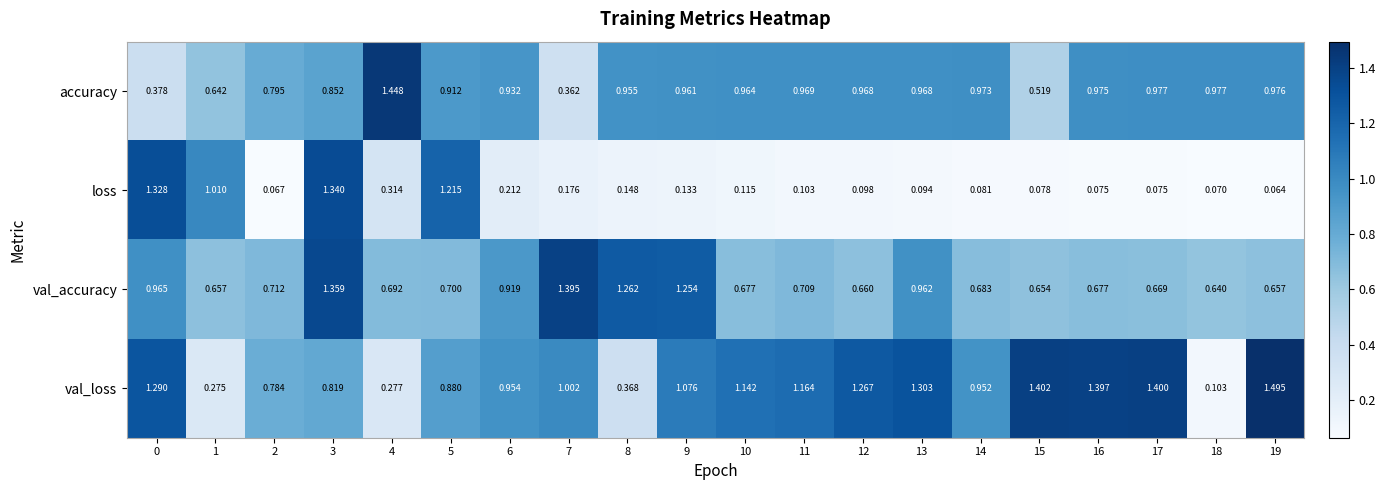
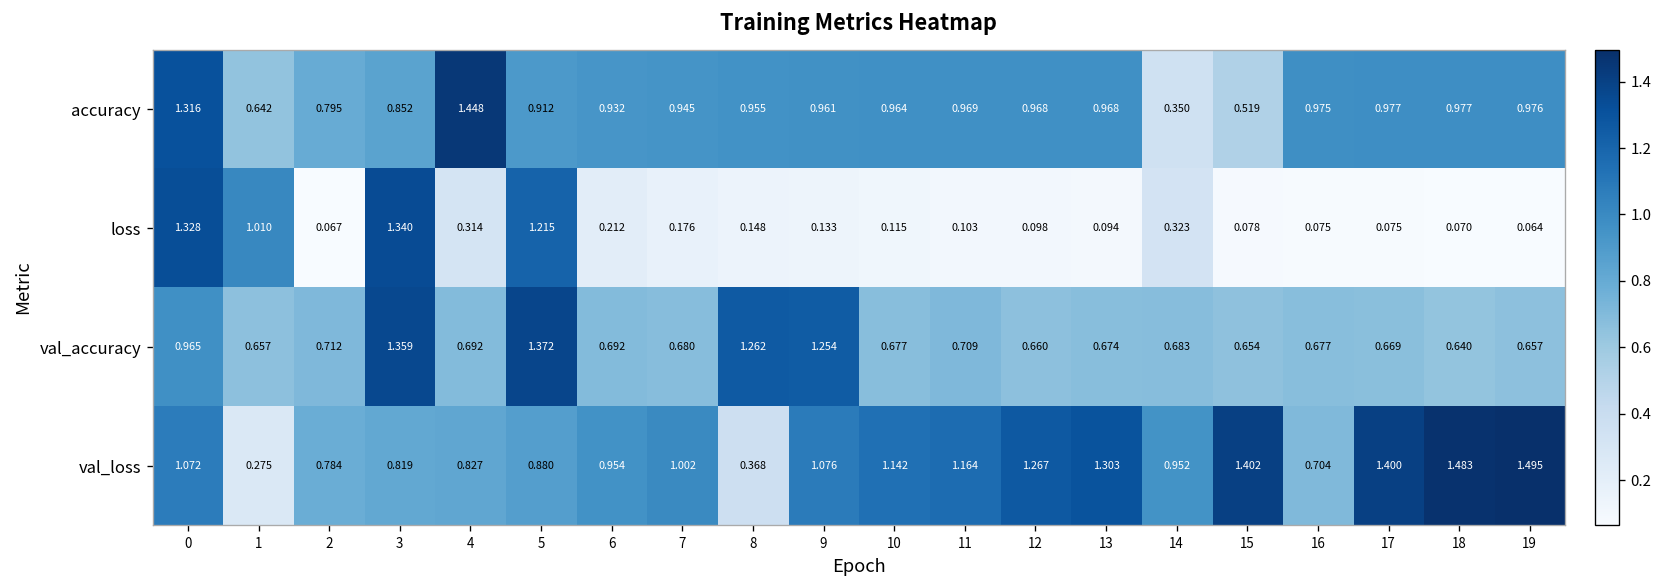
  {
    "accuracy": {
-     "0": 0.378,
+     "0": 1.316,
      "1": 0.642,
      "2": 0.795,
      "3": 0.852,
      "4": 1.448,
      "5": 0.912,
      "6": 0.932,
-     "7": 0.362,
+     "7": 0.945,
      "8": 0.955,
      "9": 0.961,
      "10": 0.964,
      "11": 0.969,
      "12": 0.968,
      "13": 0.968,
-     "14": 0.973,
+     "14": 0.350,
      "15": 0.519,
      "16": 0.975,
      "17": 0.977,
      "18": 0.977,
      "19": 0.976
    },
    "loss": {
      "0": 1.328,
      "1": 1.010,
      "2": 0.067,
      "3": 1.340,
      "4": 0.314,
      "5": 1.215,
      "6": 0.212,
      "7": 0.176,
      "8": 0.148,
      "9": 0.133,
      "10": 0.115,
      "11": 0.103,
      "12": 0.098,
      "13": 0.094,
-     "14": 0.081,
+     "14": 0.323,
      "15": 0.078,
      "16": 0.075,
      "17": 0.075,
      "18": 0.070,
      "19": 0.064
    },
    "val_accuracy": {
      "0": 0.965,
      "1": 0.657,
      "2": 0.712,
      "3": 1.359,
      "4": 0.692,
-     "5": 0.700,
-     "6": 0.919,
-     "7": 1.395,
+     "5": 1.372,
+     "6": 0.692,
+     "7": 0.680,
      "8": 1.262,
      "9": 1.254,
      "10": 0.677,
      "11": 0.709,
      "12": 0.660,
-     "13": 0.962,
+     "13": 0.674,
      "14": 0.683,
      "15": 0.654,
      "16": 0.677,
      "17": 0.669,
      "18": 0.640,
      "19": 0.657
    },
    "val_loss": {
-     "0": 1.290,
+     "0": 1.072,
      "1": 0.275,
      "2": 0.784,
      "3": 0.819,
-     "4": 0.277,
+     "4": 0.827,
      "5": 0.880,
      "6": 0.954,
      "7": 1.002,
      "8": 0.368,
      "9": 1.076,
      "10": 1.142,
      "11": 1.164,
      "12": 1.267,
      "13": 1.303,
      "14": 0.952,
      "15": 1.402,
-     "16": 1.397,
+     "16": 0.704,
      "17": 1.400,
-     "18": 0.103,
+     "18": 1.483,
      "19": 1.495
    }
  }
